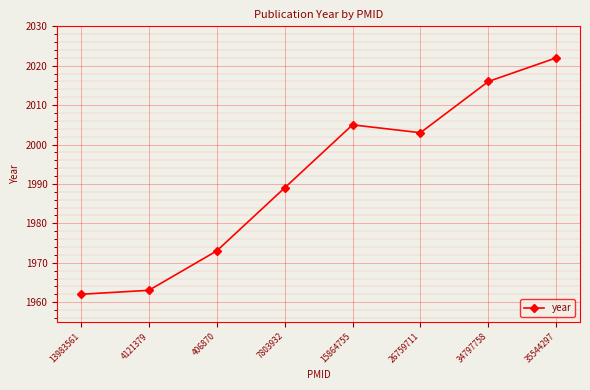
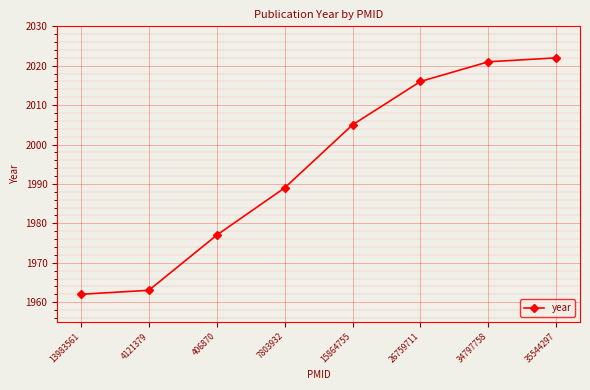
  {
    "13983561": 1962,
    "4121379": 1963,
-   "406870": 1973,
+   "406870": 1977,
    "7803932": 1989,
    "15864755": 2005,
-   "26759711": 2003,
-   "34797758": 2016,
+   "26759711": 2016,
+   "34797758": 2021,
    "35544297": 2022
  }
